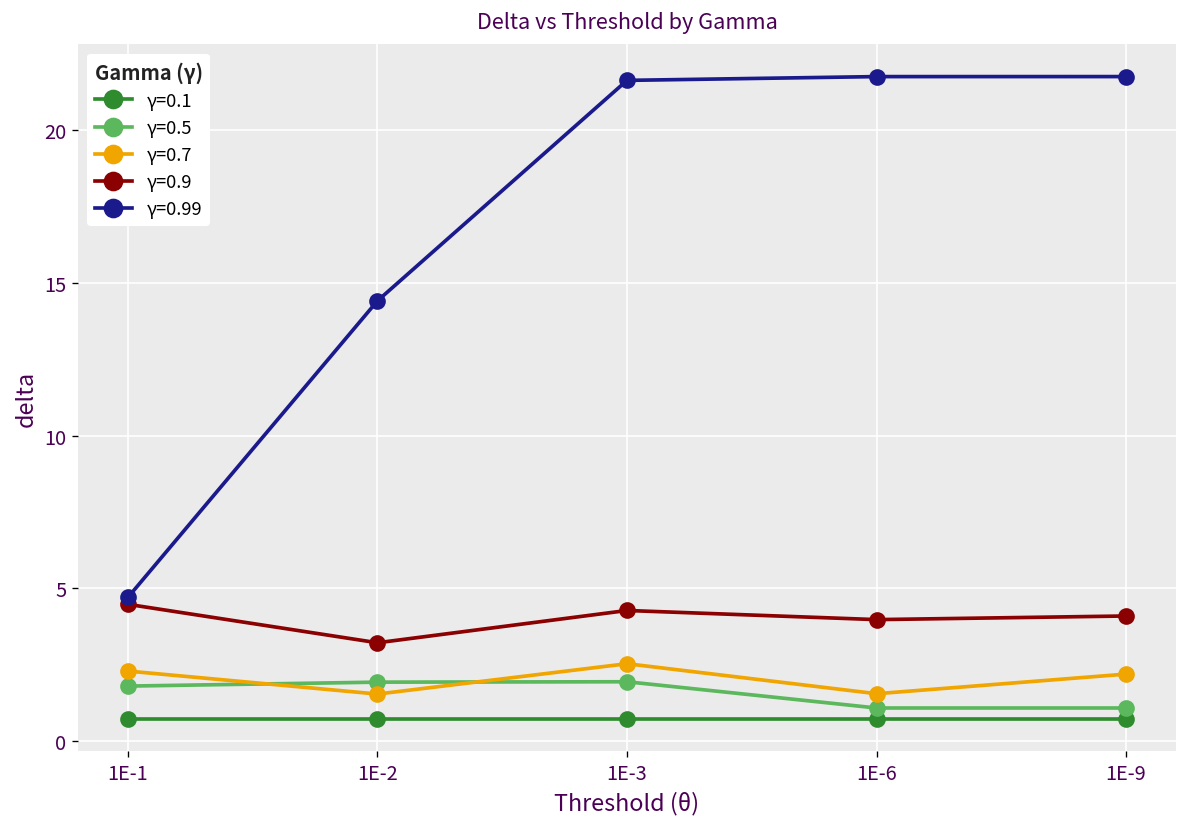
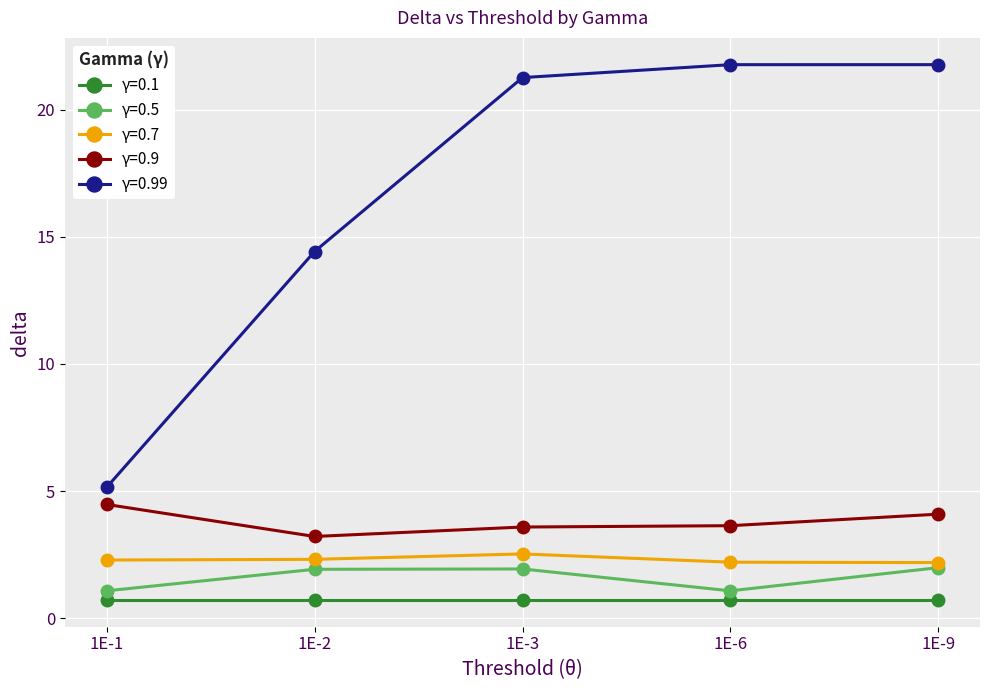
  {
    "γ=0.1": {
      "1E-1": 0.7,
      "1E-2": 0.7,
      "1E-3": 0.7,
      "1E-6": 0.7,
      "1E-9": 0.7
    },
    "γ=0.5": {
-     "1E-1": 1.8,
+     "1E-1": 1.1,
      "1E-2": 1.9,
      "1E-3": 1.9,
      "1E-6": 1.1,
-     "1E-9": 1.1
+     "1E-9": 2.0
    },
    "γ=0.7": {
      "1E-1": 2.3,
-     "1E-2": 1.5,
+     "1E-2": 2.3,
      "1E-3": 2.5,
-     "1E-6": 1.5,
+     "1E-6": 2.2,
      "1E-9": 2.2
    },
    "γ=0.9": {
      "1E-1": 4.5,
      "1E-2": 3.2,
-     "1E-3": 4.3,
-     "1E-6": 4.0,
+     "1E-3": 3.6,
+     "1E-6": 3.6,
      "1E-9": 4.1
    },
    "γ=0.99": {
-     "1E-1": 4.7,
+     "1E-1": 5.1,
      "1E-2": 14.4,
-     "1E-3": 21.6,
+     "1E-3": 21.3,
      "1E-6": 21.8,
      "1E-9": 21.8
    }
  }
